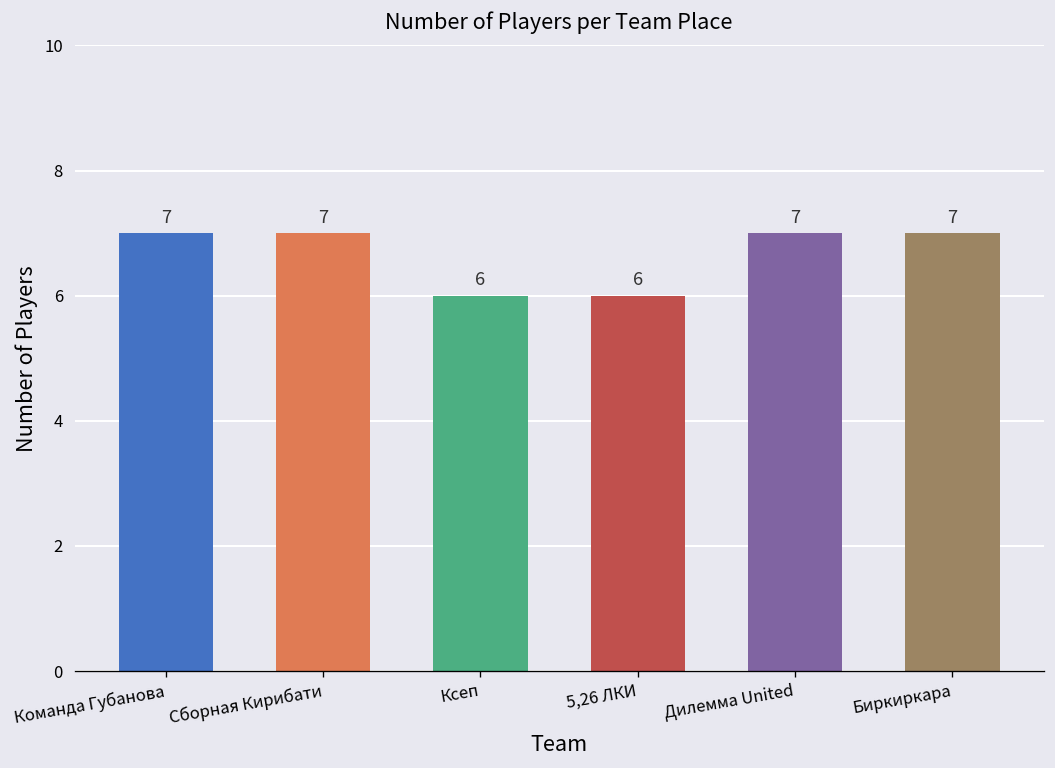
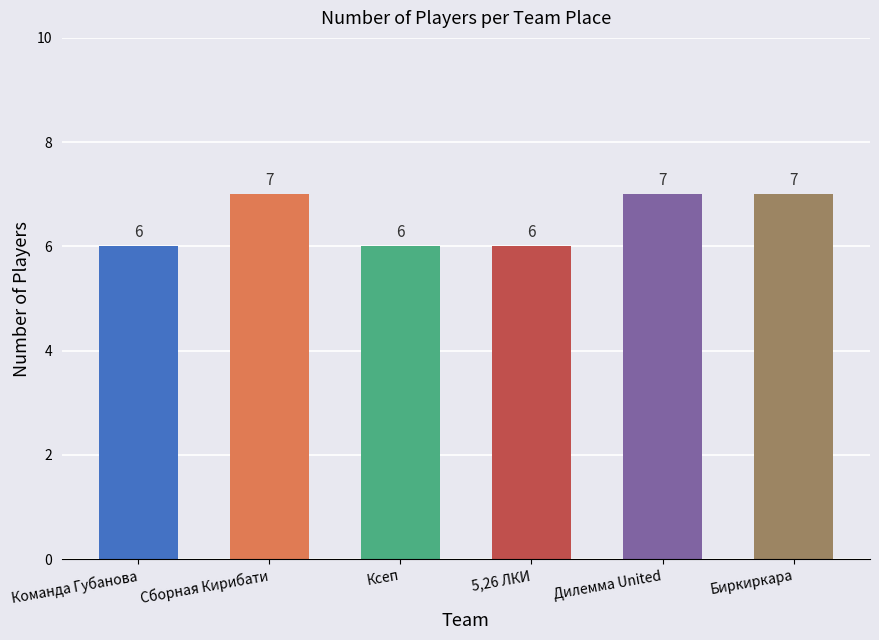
  {
-   "Команда Губанова": 7,
+   "Команда Губанова": 6,
    "Сборная Кирибати": 7,
    "Ксеп": 6,
    "5,26 ЛКИ": 6,
    "Дилемма United": 7,
    "Биркиркара": 7
  }
